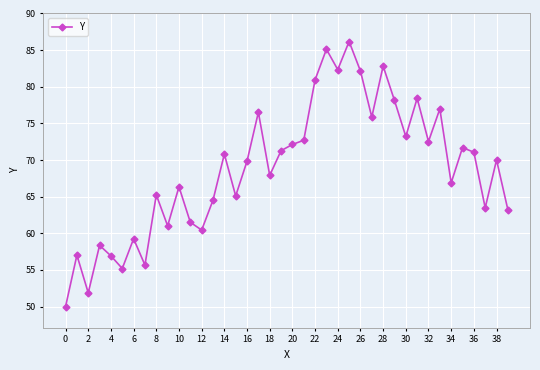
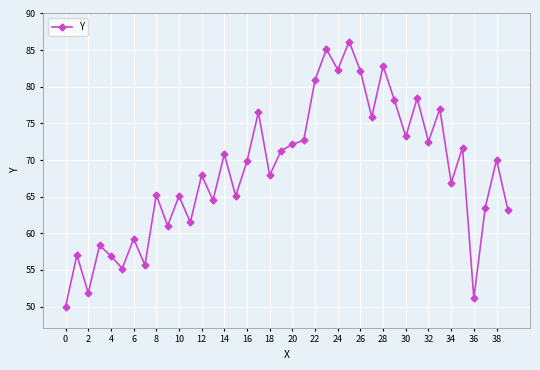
  {
    "0": 50,
    "2": 52,
    "4": 57,
    "6": 59,
    "8": 65,
-   "10": 66,
-   "12": 60,
+   "10": 65,
+   "12": 68,
    "14": 71,
    "16": 70,
    "18": 68,
    "20": 72,
    "22": 81,
    "24": 82,
    "26": 82,
    "28": 83,
    "30": 73,
    "32": 73,
    "34": 67,
-   "36": 71,
+   "36": 51,
    "38": 70
  }
